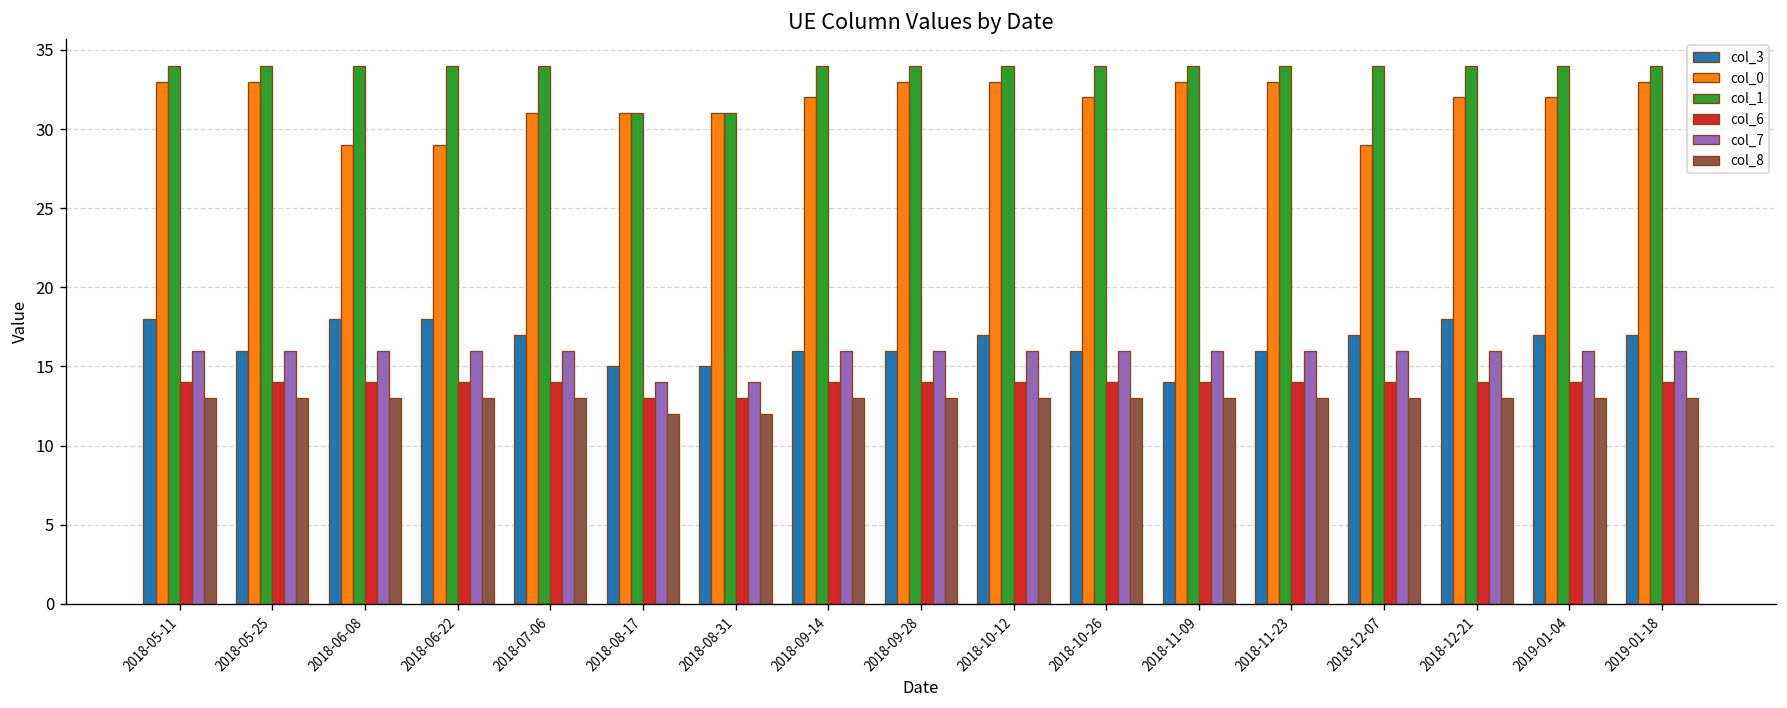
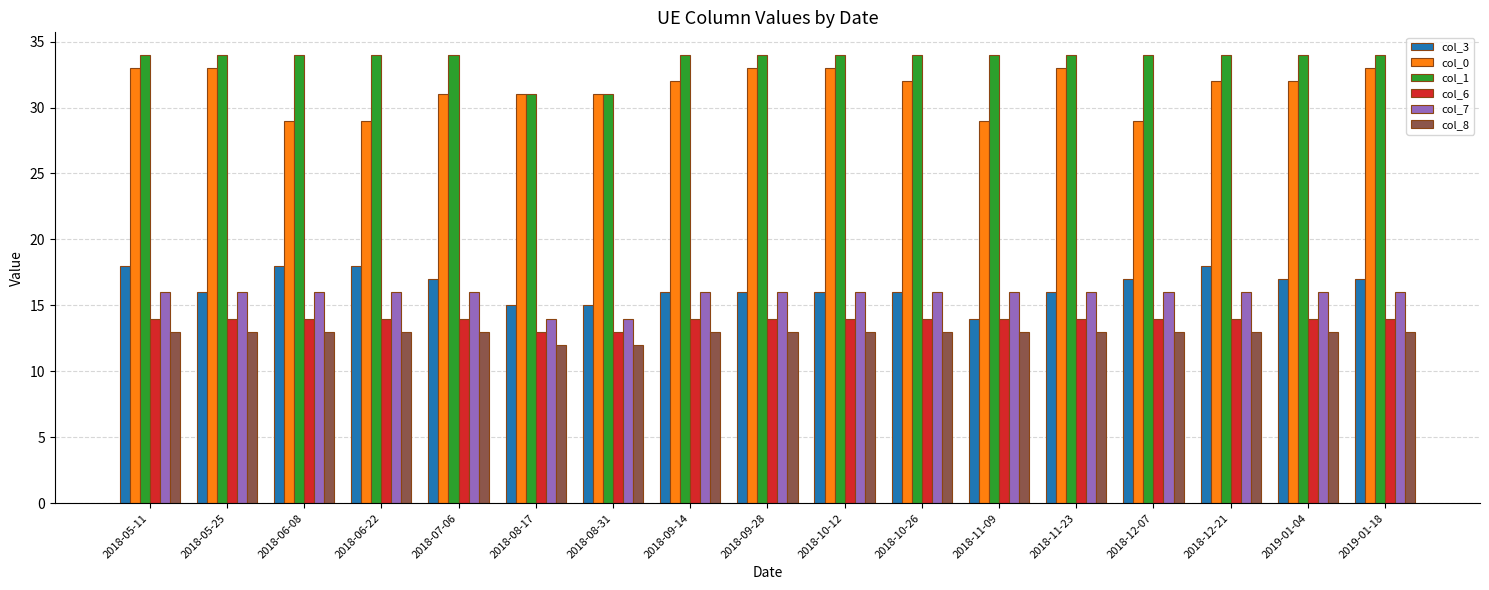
  {
    "col_3": {
      "2018-05-11": 18,
      "2018-05-25": 16,
      "2018-06-08": 18,
      "2018-06-22": 18,
      "2018-07-06": 17,
      "2018-08-17": 15,
      "2018-08-31": 15,
      "2018-09-14": 16,
      "2018-09-28": 16,
-     "2018-10-12": 17,
+     "2018-10-12": 16,
      "2018-10-26": 16,
      "2018-11-09": 14,
      "2018-11-23": 16,
      "2018-12-07": 17,
      "2018-12-21": 18,
      "2019-01-04": 17,
      "2019-01-18": 17
    },
    "col_0": {
      "2018-05-11": 33,
      "2018-05-25": 33,
      "2018-06-08": 29,
      "2018-06-22": 29,
      "2018-07-06": 31,
      "2018-08-17": 31,
      "2018-08-31": 31,
      "2018-09-14": 32,
      "2018-09-28": 33,
      "2018-10-12": 33,
      "2018-10-26": 32,
-     "2018-11-09": 33,
+     "2018-11-09": 29,
      "2018-11-23": 33,
      "2018-12-07": 29,
      "2018-12-21": 32,
      "2019-01-04": 32,
      "2019-01-18": 33
    },
    "col_1": {
      "2018-05-11": 34,
      "2018-05-25": 34,
      "2018-06-08": 34,
      "2018-06-22": 34,
      "2018-07-06": 34,
      "2018-08-17": 31,
      "2018-08-31": 31,
      "2018-09-14": 34,
      "2018-09-28": 34,
      "2018-10-12": 34,
      "2018-10-26": 34,
      "2018-11-09": 34,
      "2018-11-23": 34,
      "2018-12-07": 34,
      "2018-12-21": 34,
      "2019-01-04": 34,
      "2019-01-18": 34
    },
    "col_6": {
      "2018-05-11": 14,
      "2018-05-25": 14,
      "2018-06-08": 14,
      "2018-06-22": 14,
      "2018-07-06": 14,
      "2018-08-17": 13,
      "2018-08-31": 13,
      "2018-09-14": 14,
      "2018-09-28": 14,
      "2018-10-12": 14,
      "2018-10-26": 14,
      "2018-11-09": 14,
      "2018-11-23": 14,
      "2018-12-07": 14,
      "2018-12-21": 14,
      "2019-01-04": 14,
      "2019-01-18": 14
    },
    "col_7": {
      "2018-05-11": 16,
      "2018-05-25": 16,
      "2018-06-08": 16,
      "2018-06-22": 16,
      "2018-07-06": 16,
      "2018-08-17": 14,
      "2018-08-31": 14,
      "2018-09-14": 16,
      "2018-09-28": 16,
      "2018-10-12": 16,
      "2018-10-26": 16,
      "2018-11-09": 16,
      "2018-11-23": 16,
      "2018-12-07": 16,
      "2018-12-21": 16,
      "2019-01-04": 16,
      "2019-01-18": 16
    },
    "col_8": {
      "2018-05-11": 13,
      "2018-05-25": 13,
      "2018-06-08": 13,
      "2018-06-22": 13,
      "2018-07-06": 13,
      "2018-08-17": 12,
      "2018-08-31": 12,
      "2018-09-14": 13,
      "2018-09-28": 13,
      "2018-10-12": 13,
      "2018-10-26": 13,
      "2018-11-09": 13,
      "2018-11-23": 13,
      "2018-12-07": 13,
      "2018-12-21": 13,
      "2019-01-04": 13,
      "2019-01-18": 13
    }
  }
